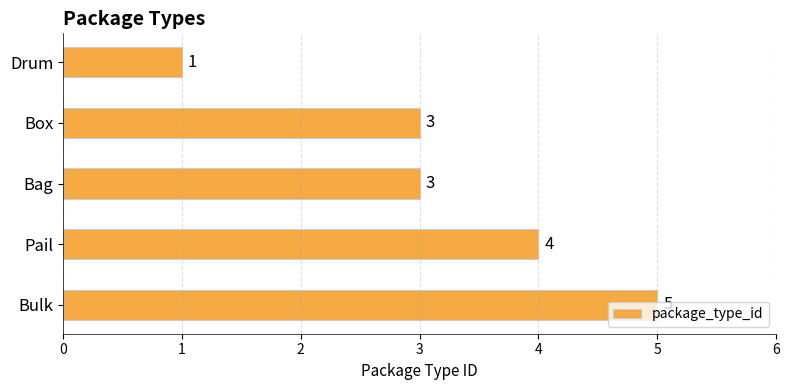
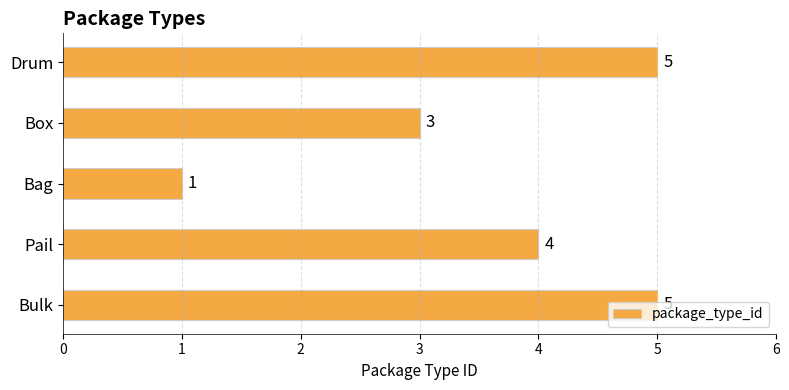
  {
-   "Drum": 1,
+   "Drum": 5,
    "Box": 3,
-   "Bag": 3,
+   "Bag": 1,
    "Pail": 4
  }
